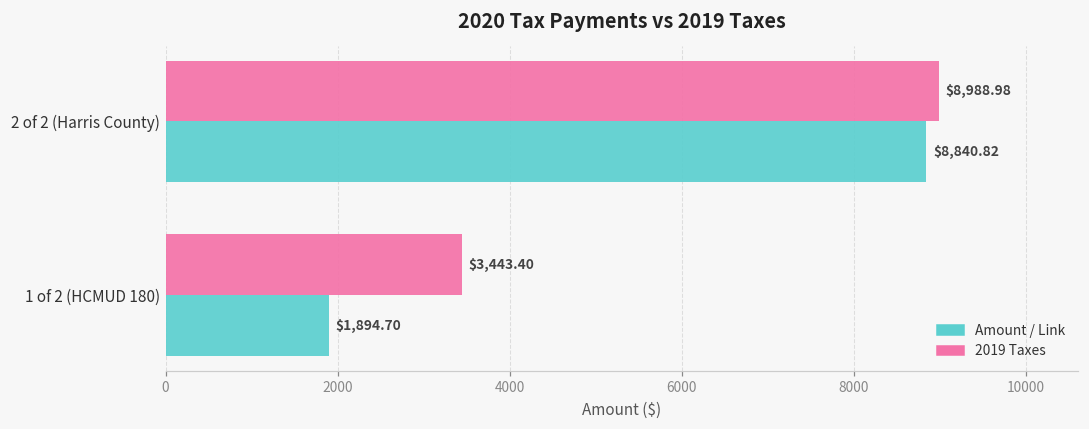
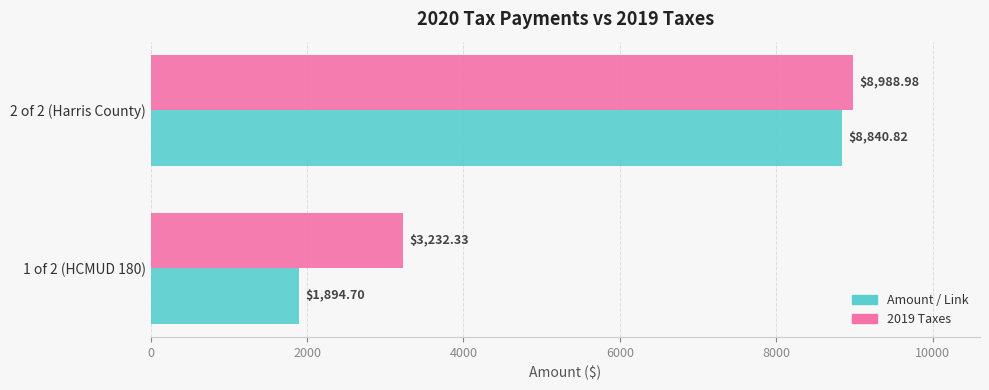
  {
    "Amount / Link": {
      "2 of 2 (Harris County)": "$8,840.82",
      "1 of 2 (HCMUD 180)": "$1,894.70"
    },
    "2019 Taxes": {
      "2 of 2 (Harris County)": "$8,988.98",
-     "1 of 2 (HCMUD 180)": "$3,443.40"
+     "1 of 2 (HCMUD 180)": "$3,232.33"
    }
  }
